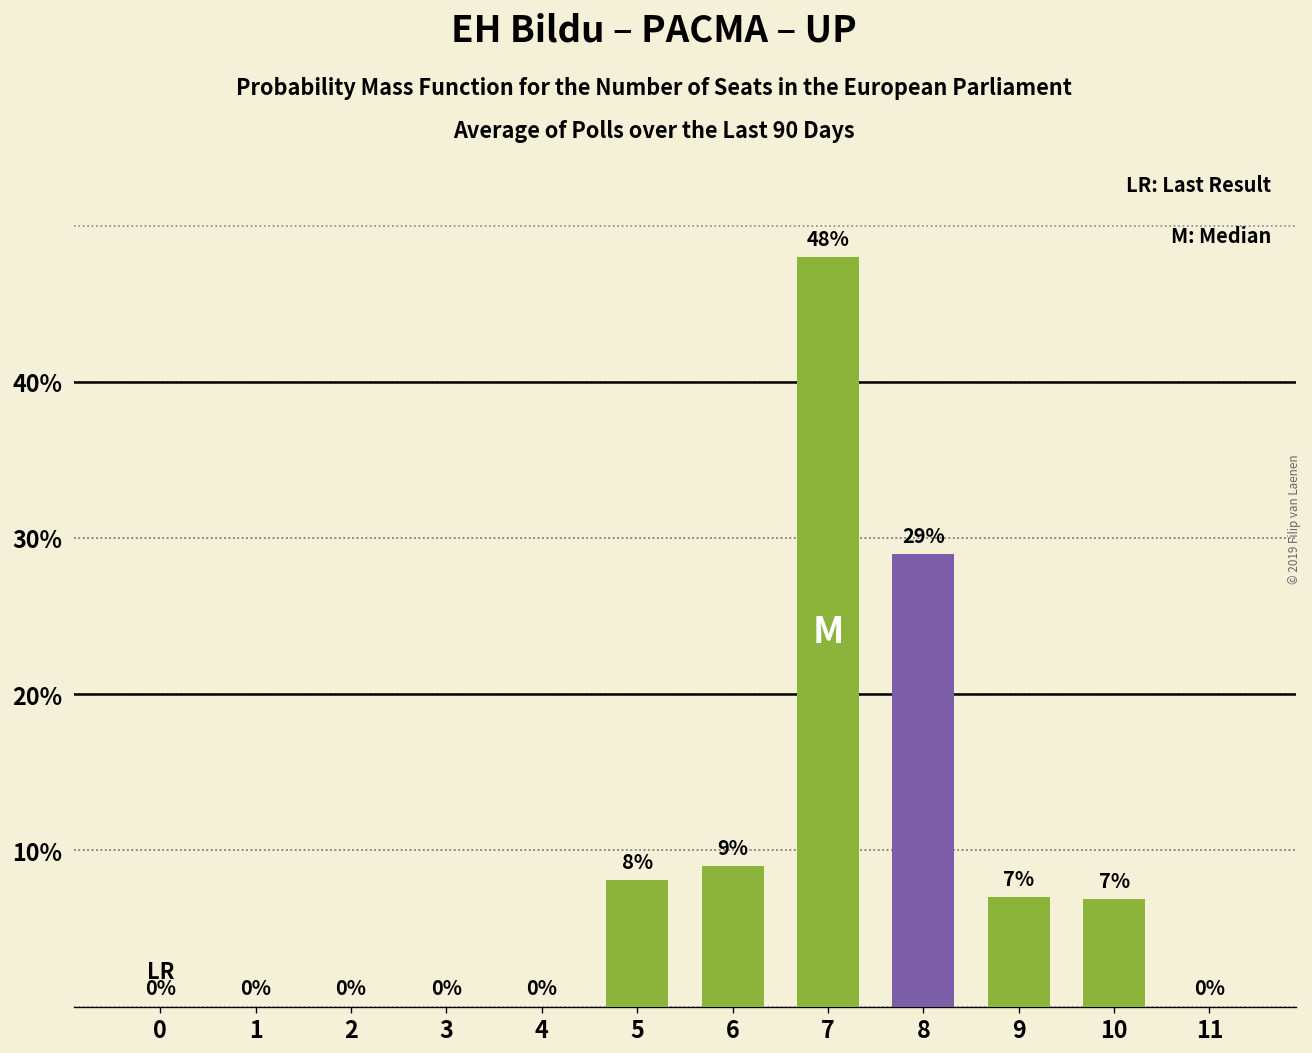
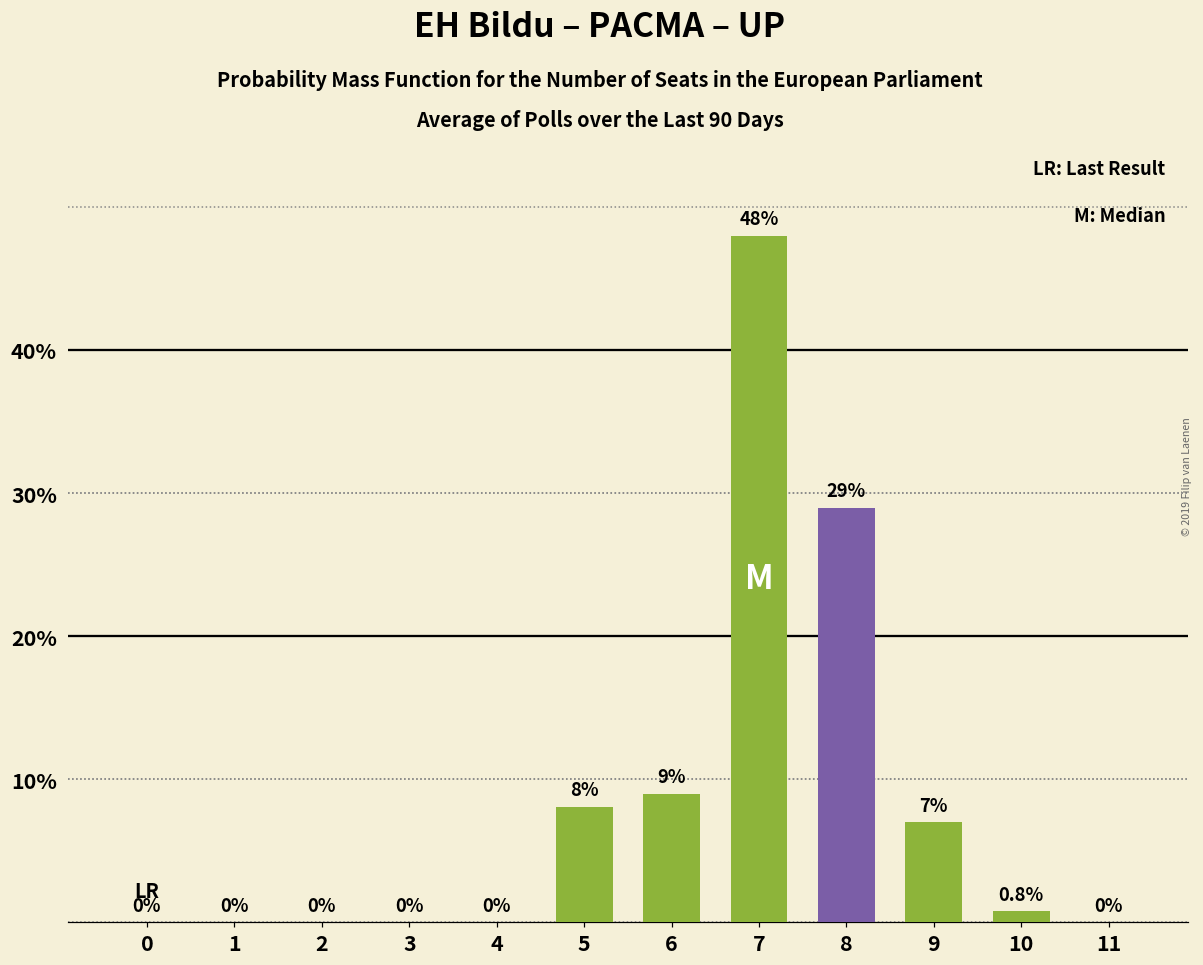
  {
    "1": "0%",
    "2": "0%",
    "3": "0%",
    "4": "0%",
    "5": "8%",
    "6": "9%",
    "7": "48%",
    "8": "29%",
    "9": "7%",
-   "10": "7%",
+   "10": "0.8%",
    "11": "0%"
  }
